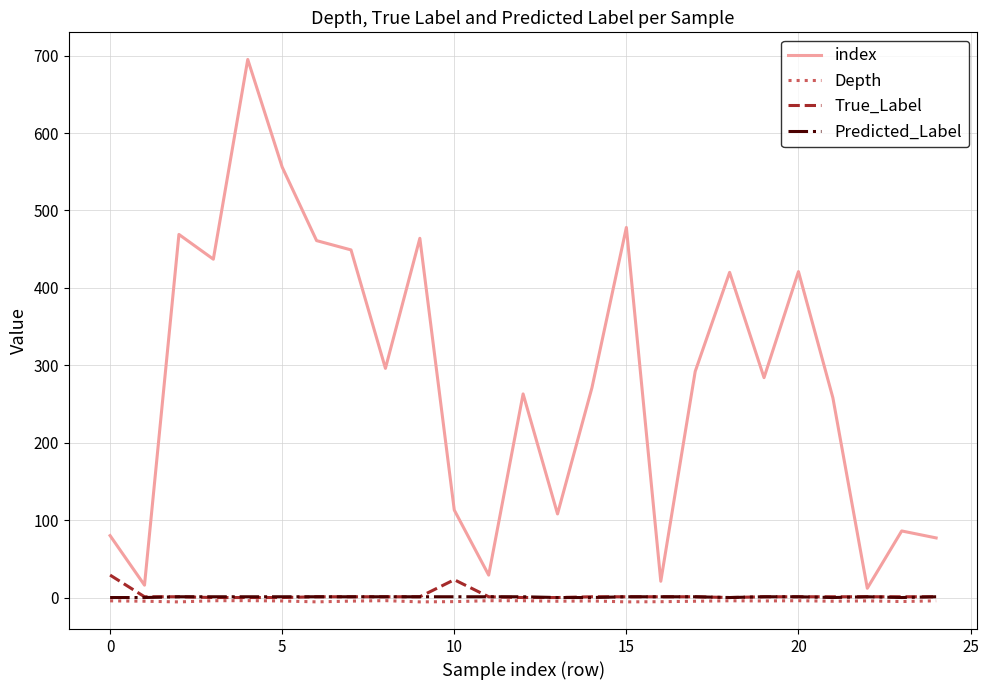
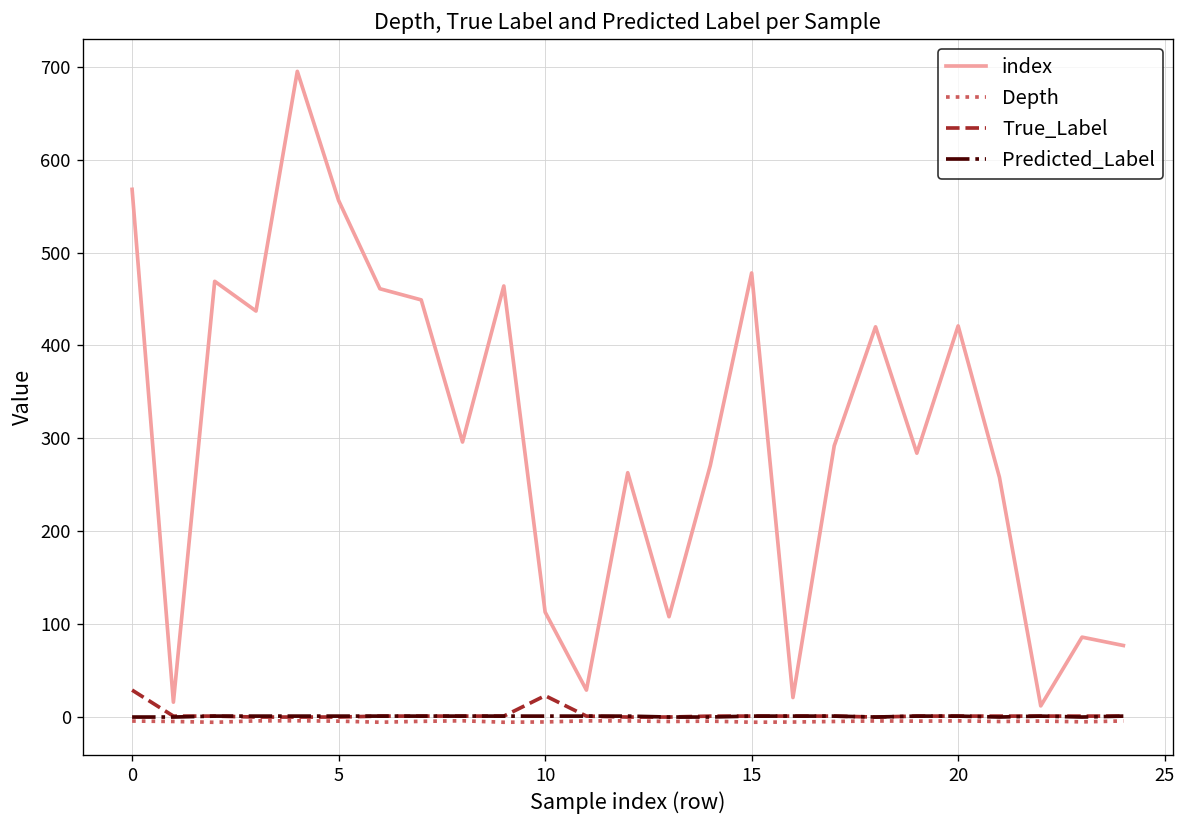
  {
    "index": {
-     "0": 80,
+     "0": 570,
      "5": 560,
      "10": 110,
      "15": 480,
      "20": 420
    },
    "Depth": {
      "0": 0,
      "5": 0,
      "10": -10,
      "15": -10,
      "20": 0
    },
    "True_Label": {
      "0": 30,
      "10": 20
    },
    "Predicted_Label": {
      "0": 0,
      "10": 0
    }
  }
